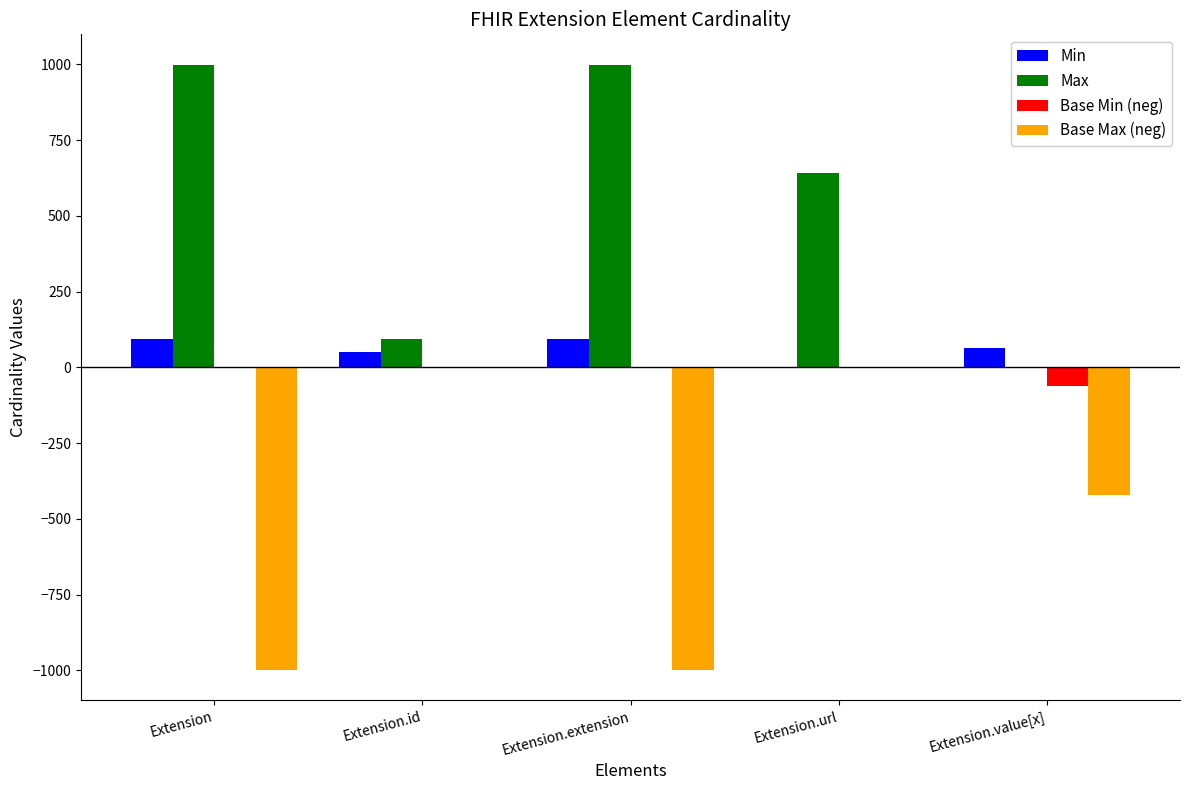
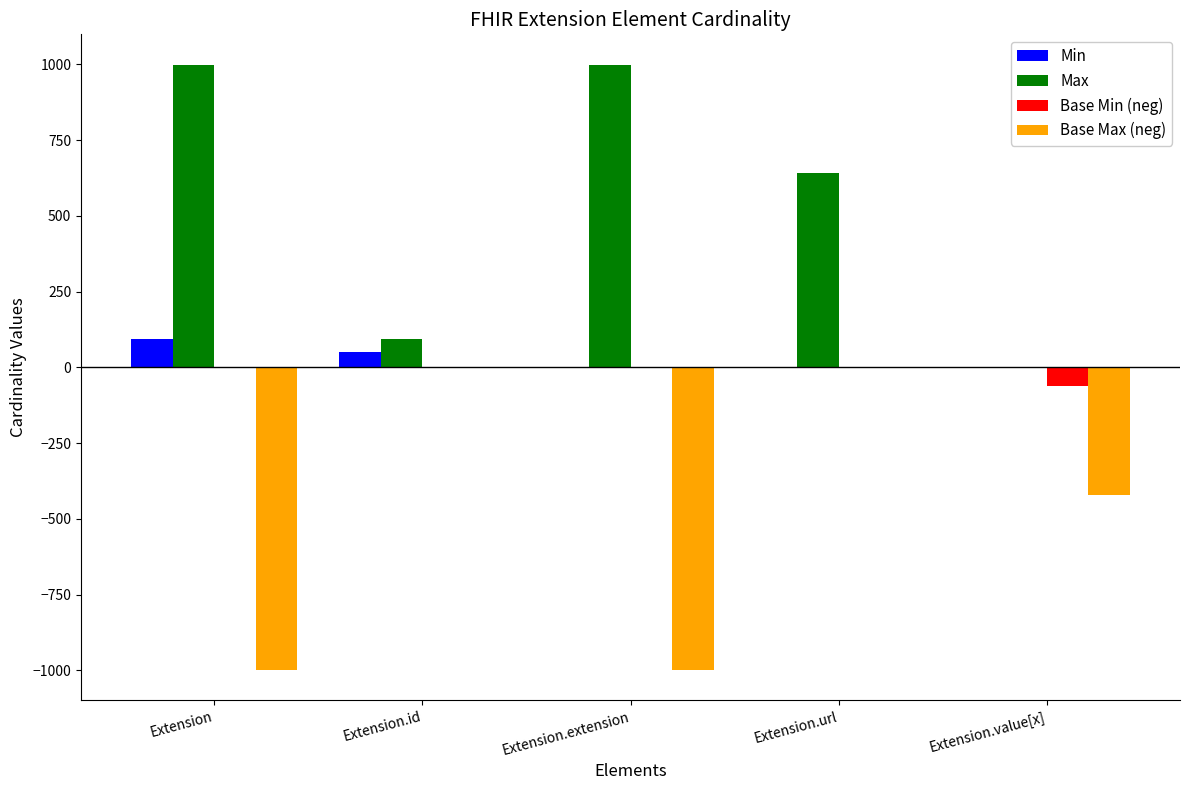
  {
    "Min": {
      "Extension": 100,
      "Extension.id": 50,
-     "Extension.extension": 100,
-     "Extension.value[x]": 60
+     "Extension.extension": 0,
+     "Extension.value[x]": 0
    },
    "Max": {
      "Extension": 1000,
      "Extension.id": 100,
      "Extension.extension": 1000,
      "Extension.url": 640
    },
    "Base Min (neg)": {
      "Extension": 0,
      "Extension.id": 0,
      "Extension.extension": 0,
      "Extension.value[x]": -60
    },
    "Base Max (neg)": {
      "Extension": -1000,
      "Extension.extension": -1000,
      "Extension.value[x]": -420
    }
  }
